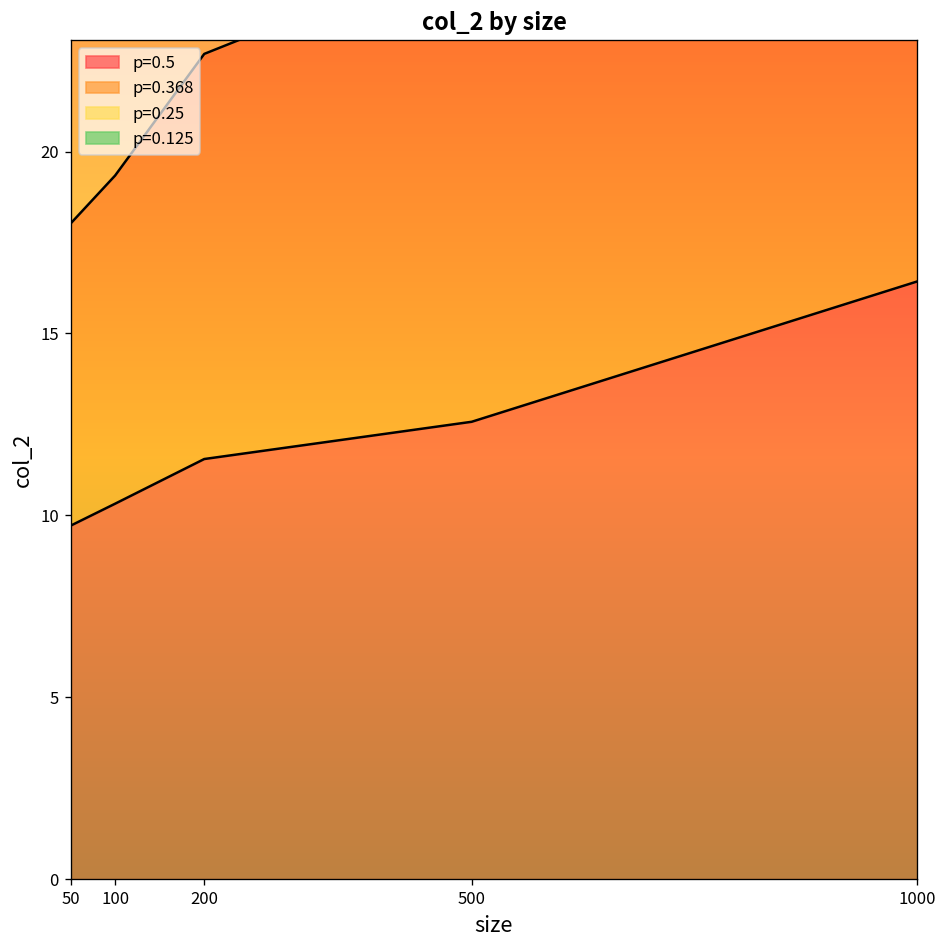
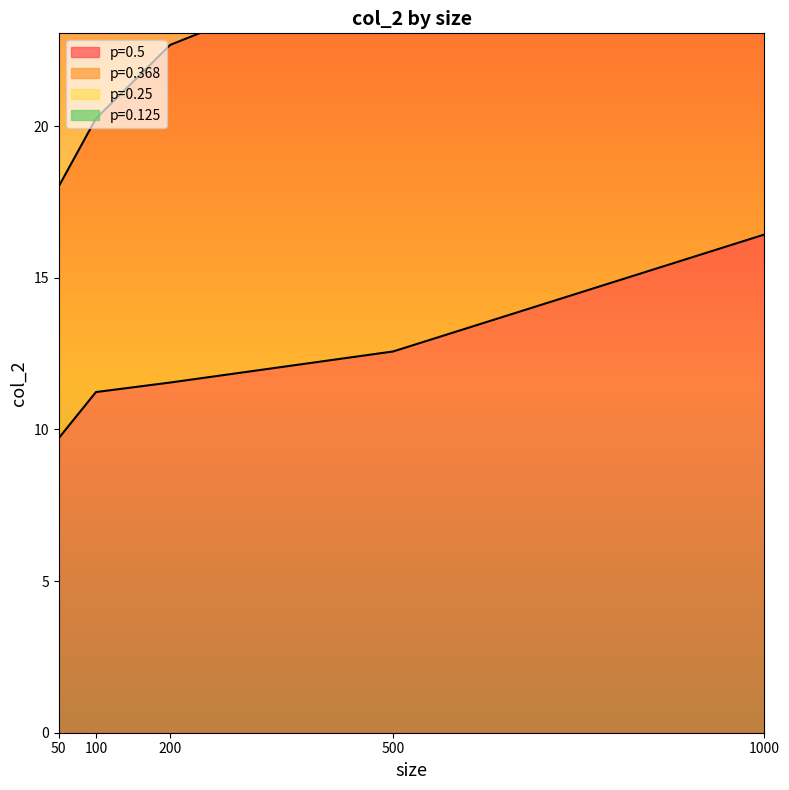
  {
    "p=0.5": {
      "50": 9.7,
-     "100": 10.3,
+     "100": 11.2,
      "200": 11.5,
      "500": 12.6,
      "1000": 16.4
    },
    "p=0.368": {
      "50": 8.3,
      "200": 11.1
    }
  }
